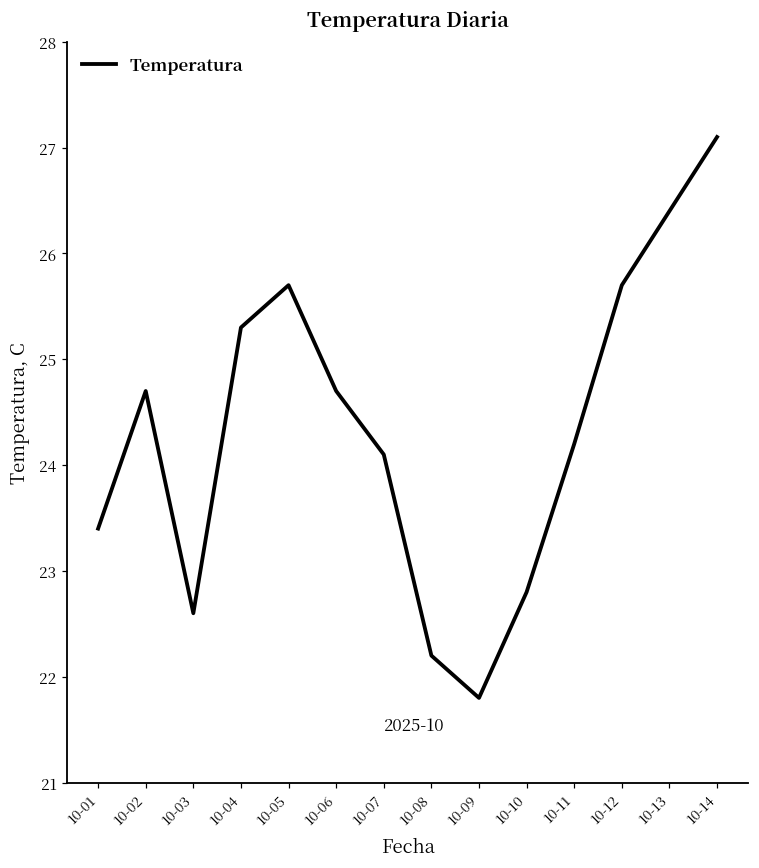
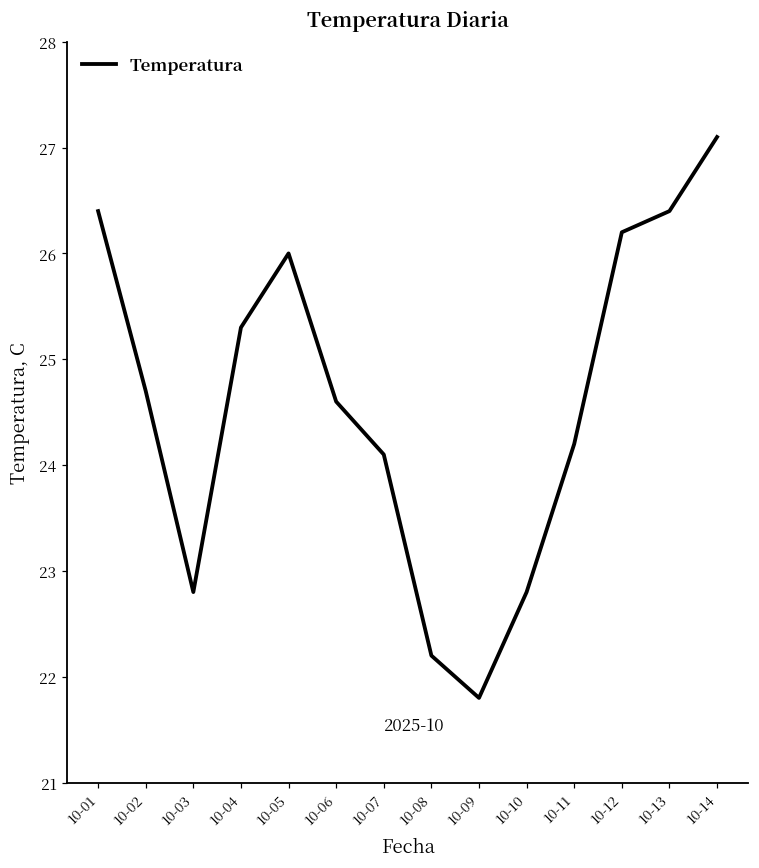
  {
-   "10-01": 23.4,
+   "10-01": 26.4,
    "10-02": 24.7,
-   "10-03": 22.6,
+   "10-03": 22.8,
    "10-04": 25.3,
-   "10-05": 25.7,
-   "10-06": 24.7,
+   "10-05": 26.0,
+   "10-06": 24.6,
    "10-07": 24.1,
    "10-08": 22.2,
    "10-09": 21.8,
    "10-10": 22.8,
    "10-11": 24.2,
-   "10-12": 25.7,
+   "10-12": 26.2,
    "10-13": 26.4,
    "10-14": 27.1
  }
